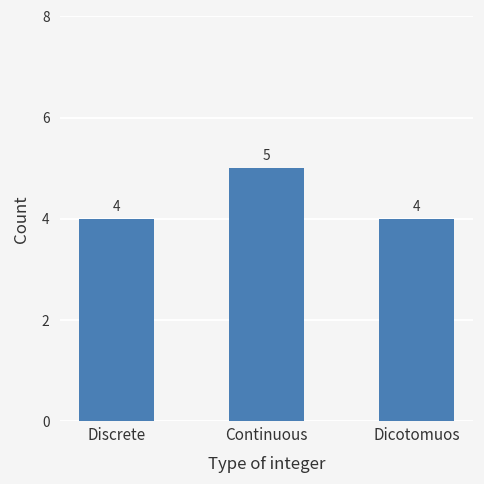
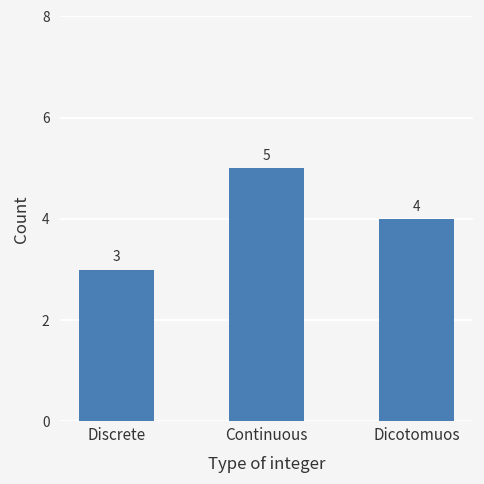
  {
-   "Discrete": 4,
+   "Discrete": 3,
    "Continuous": 5,
    "Dicotomuos": 4
  }
